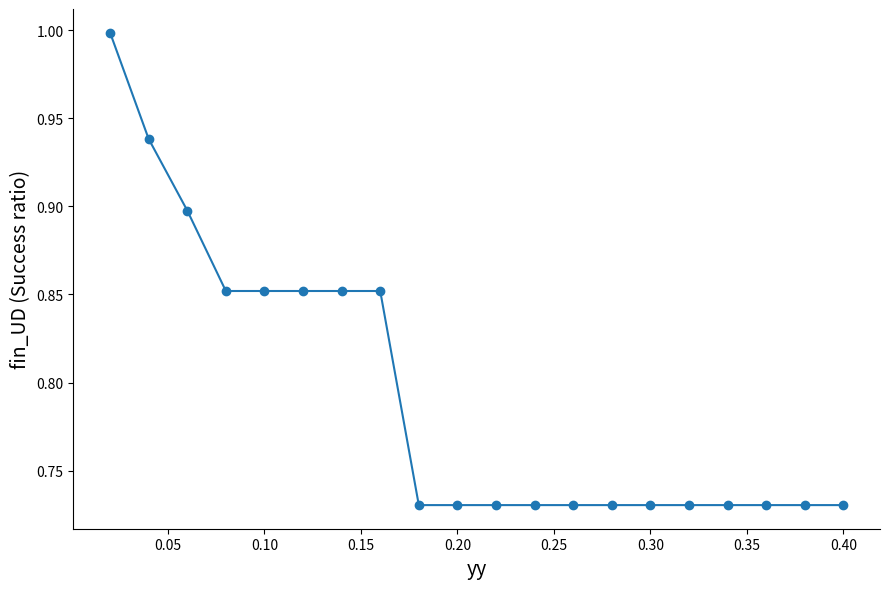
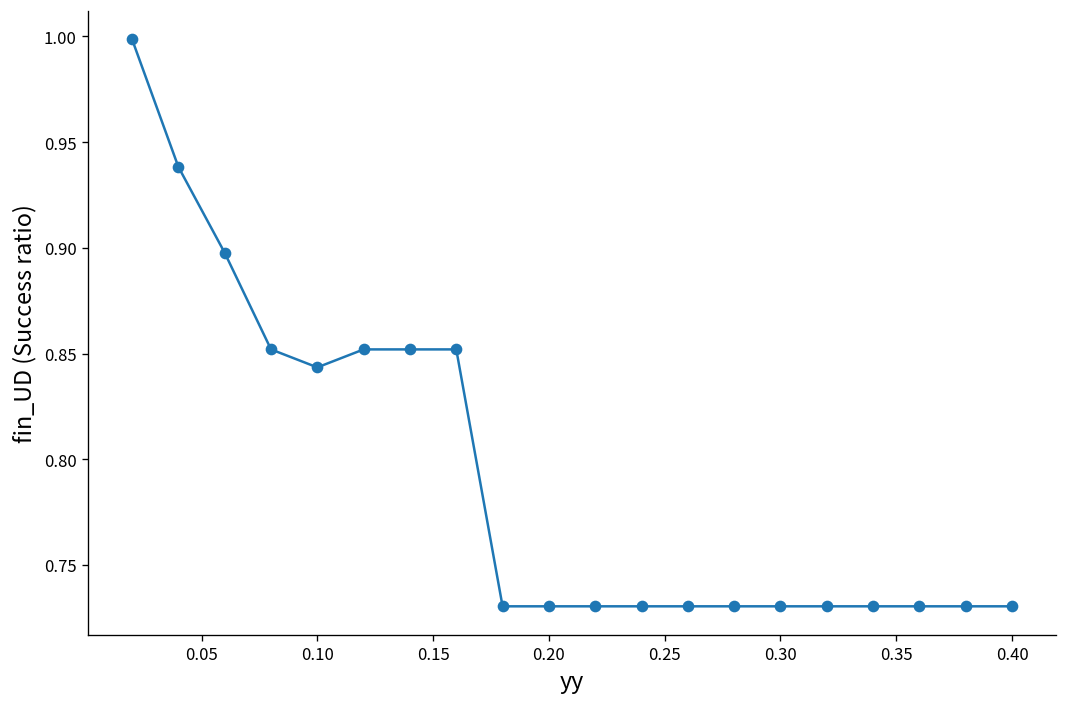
  {
-   "0.10": 0.852,
+   "0.10": 0.843,
    "0.20": 0.730,
    "0.30": 0.730,
    "0.40": 0.730
  }
